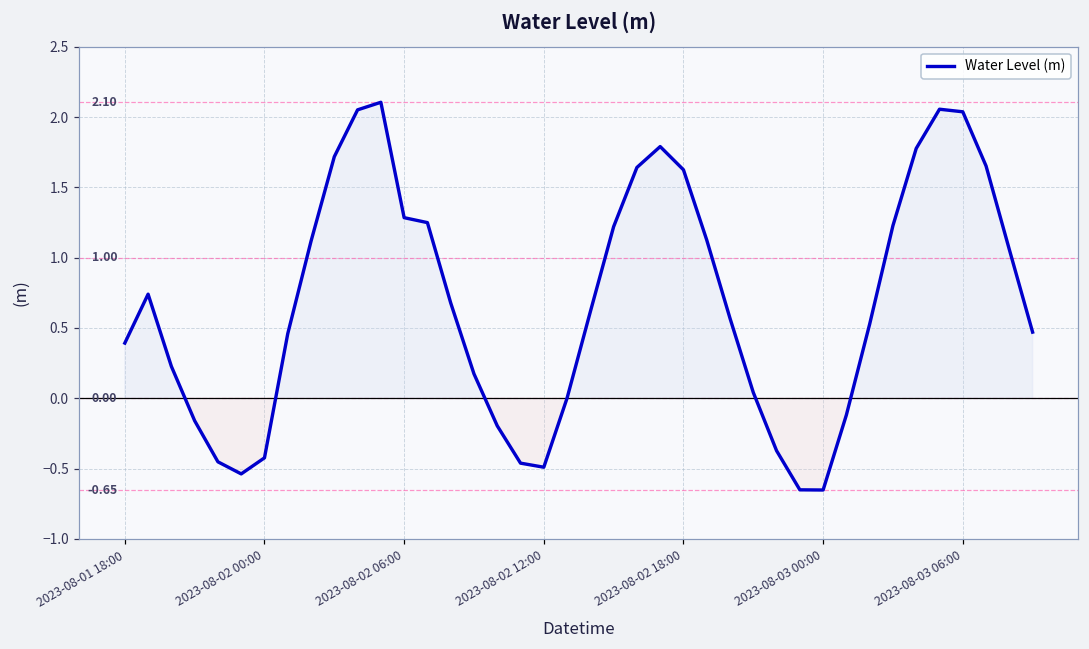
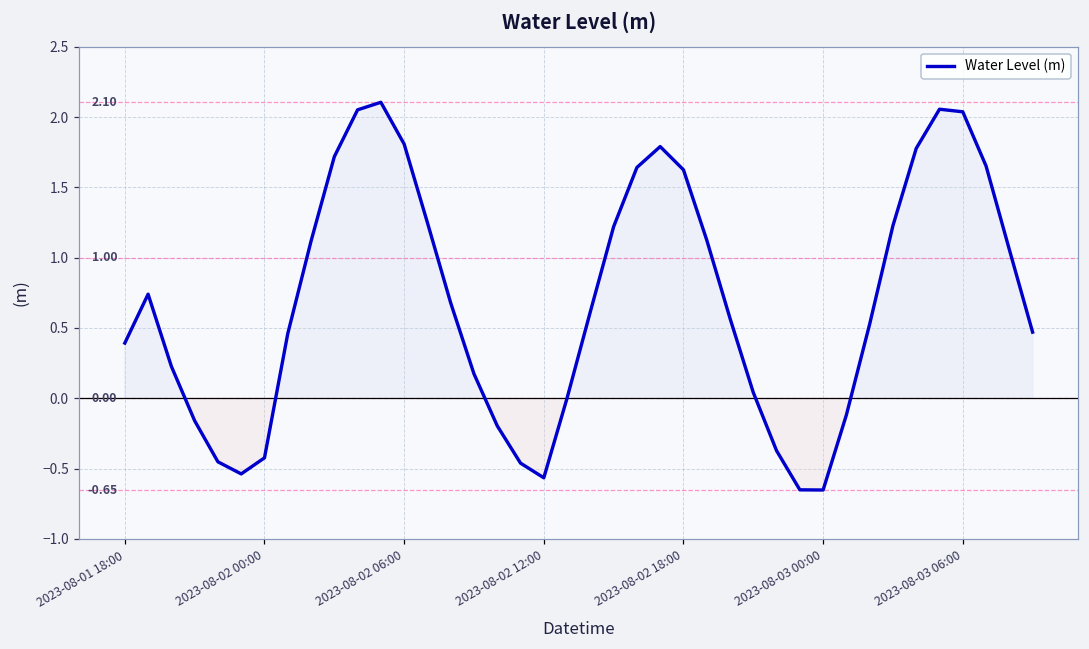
  {
    "2023-08-01 18:00": 0.39,
    "2023-08-02 00:00": -0.42,
-   "2023-08-02 06:00": 1.28,
-   "2023-08-02 12:00": -0.49,
+   "2023-08-02 06:00": 1.81,
+   "2023-08-02 12:00": -0.57,
    "2023-08-02 18:00": 1.62,
    "2023-08-03 00:00": -0.65,
    "2023-08-03 06:00": 2.04
  }
